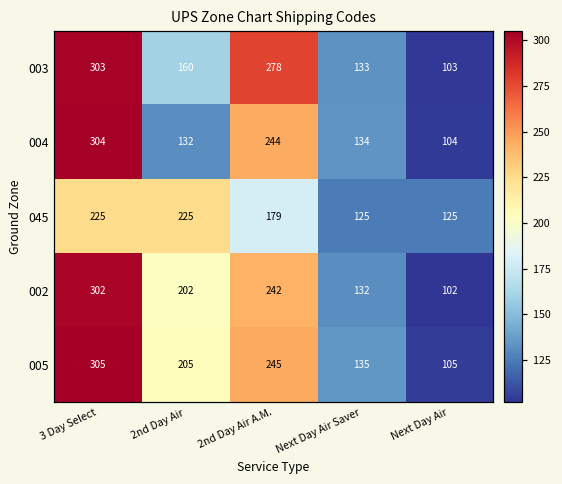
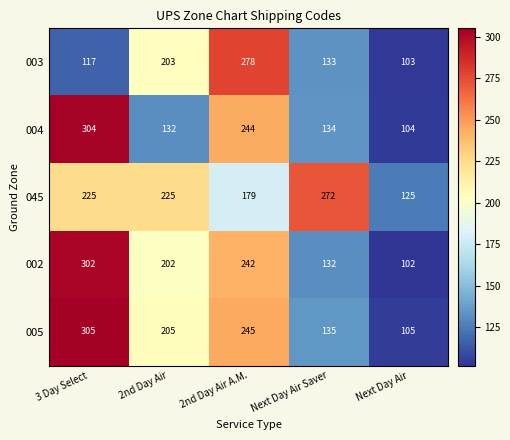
  {
    "003": {
-     "3 Day Select": 303,
-     "2nd Day Air": 160,
+     "3 Day Select": 117,
+     "2nd Day Air": 203,
      "2nd Day Air A.M.": 278,
      "Next Day Air Saver": 133,
      "Next Day Air": 103
    },
    "004": {
      "3 Day Select": 304,
      "2nd Day Air": 132,
      "2nd Day Air A.M.": 244,
      "Next Day Air Saver": 134,
      "Next Day Air": 104
    },
    "045": {
      "3 Day Select": 225,
      "2nd Day Air": 225,
      "2nd Day Air A.M.": 179,
-     "Next Day Air Saver": 125,
+     "Next Day Air Saver": 272,
      "Next Day Air": 125
    },
    "002": {
      "3 Day Select": 302,
      "2nd Day Air": 202,
      "2nd Day Air A.M.": 242,
      "Next Day Air Saver": 132,
      "Next Day Air": 102
    },
    "005": {
      "3 Day Select": 305,
      "2nd Day Air": 205,
      "2nd Day Air A.M.": 245,
      "Next Day Air Saver": 135,
      "Next Day Air": 105
    }
  }
